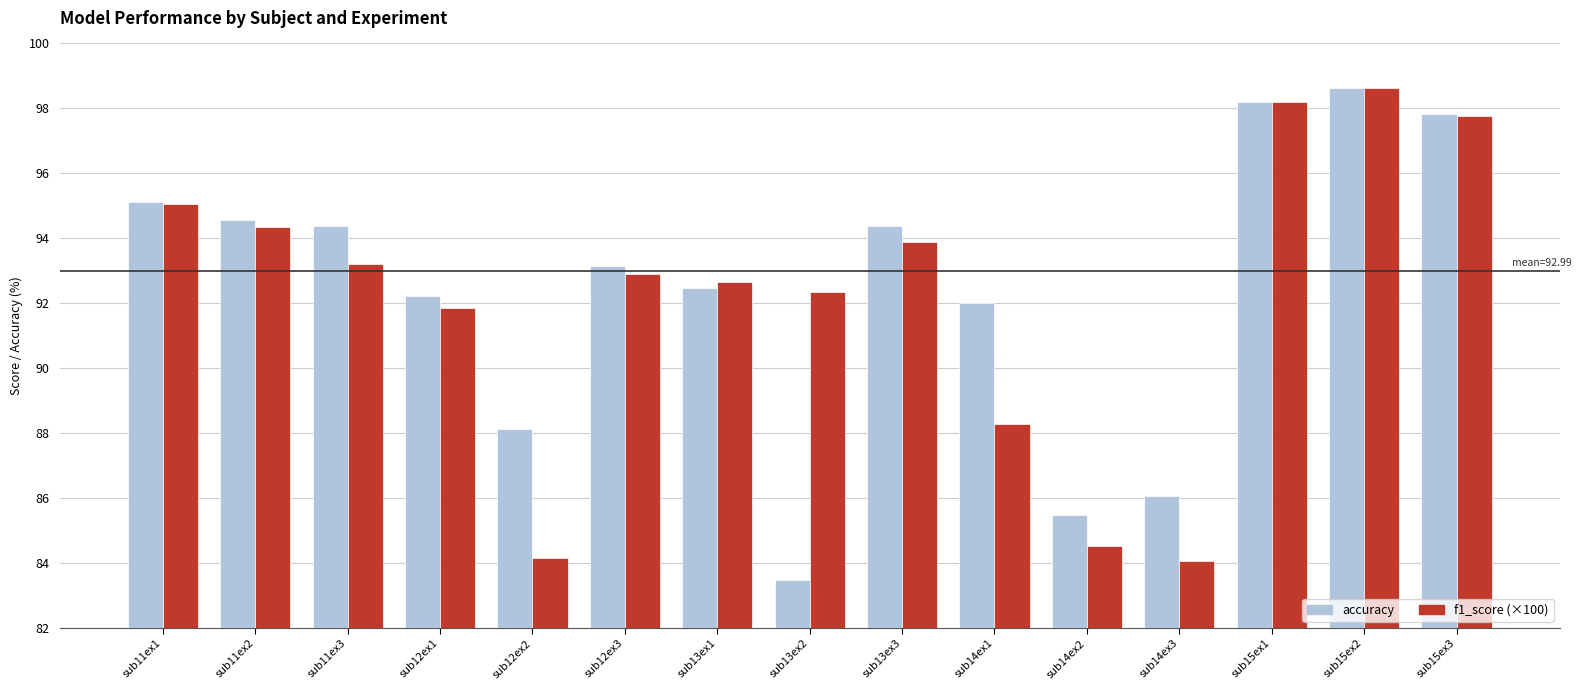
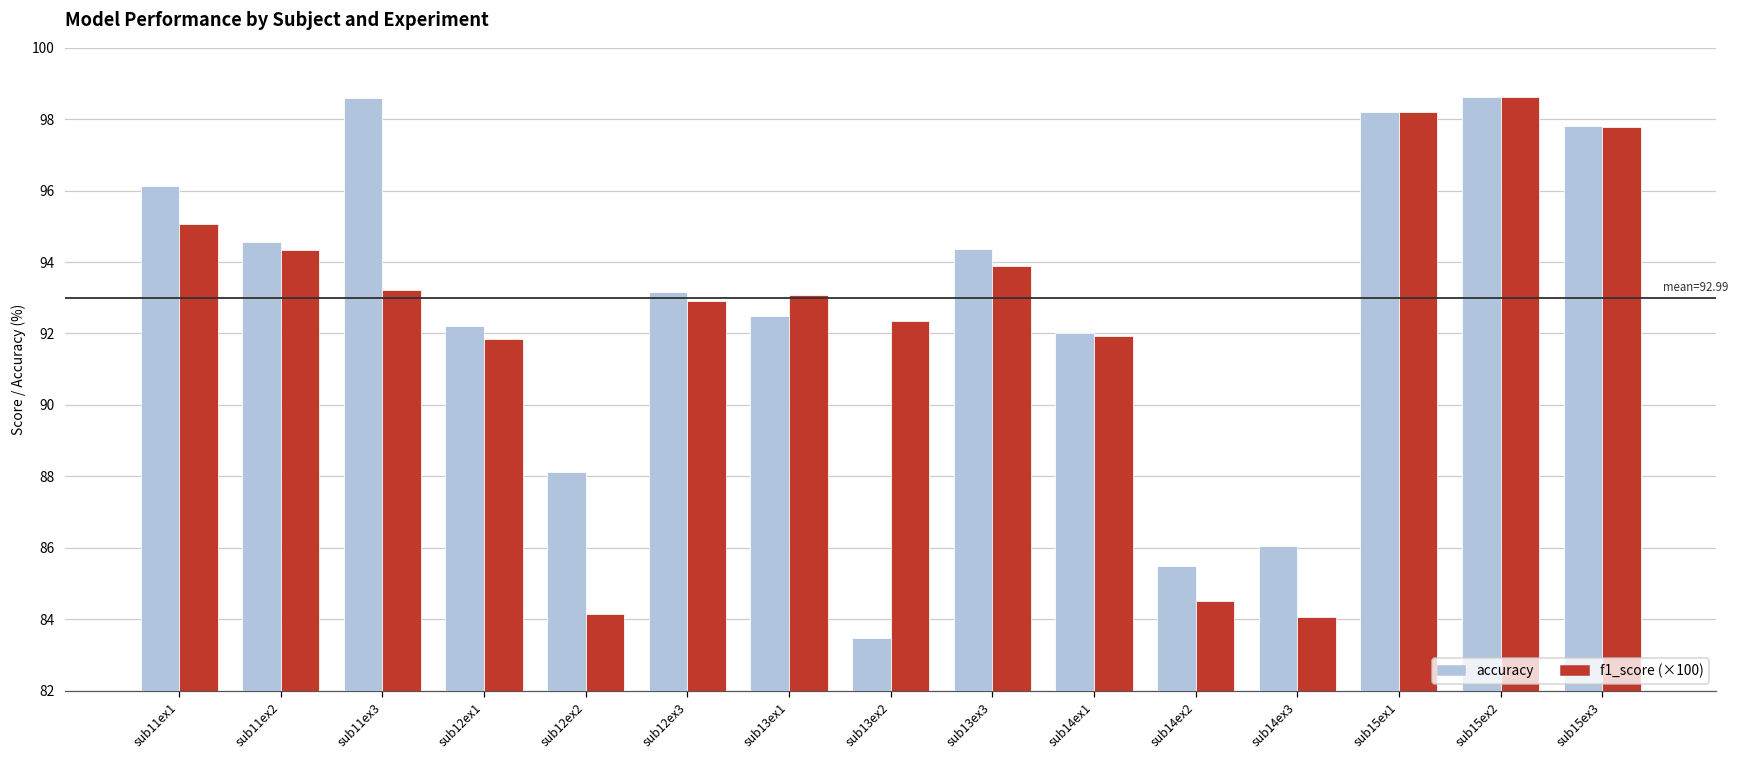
  {
    "accuracy": {
-     "sub11ex1": 95.1,
+     "sub11ex1": 96.1,
      "sub11ex2": 94.6,
-     "sub11ex3": 94.4,
+     "sub11ex3": 98.6,
      "sub12ex1": 92.2,
      "sub12ex2": 88.1,
      "sub12ex3": 93.2,
      "sub13ex1": 92.5,
      "sub13ex2": 83.5,
      "sub13ex3": 94.4,
      "sub14ex1": 92.0,
      "sub14ex2": 85.5,
      "sub14ex3": 86.0,
      "sub15ex1": 98.2,
      "sub15ex2": 98.6,
      "sub15ex3": 97.8
    },
    "f1_score (×100)": {
      "sub11ex1": 95.1,
      "sub11ex2": 94.3,
      "sub11ex3": 93.2,
      "sub12ex1": 91.9,
      "sub12ex2": 84.1,
      "sub12ex3": 92.9,
-     "sub13ex1": 92.6,
+     "sub13ex1": 93.1,
      "sub13ex2": 92.3,
      "sub13ex3": 93.9,
-     "sub14ex1": 88.3,
+     "sub14ex1": 91.9,
      "sub14ex2": 84.5,
      "sub14ex3": 84.1,
      "sub15ex1": 98.2,
      "sub15ex2": 98.6,
      "sub15ex3": 97.8
    }
  }
